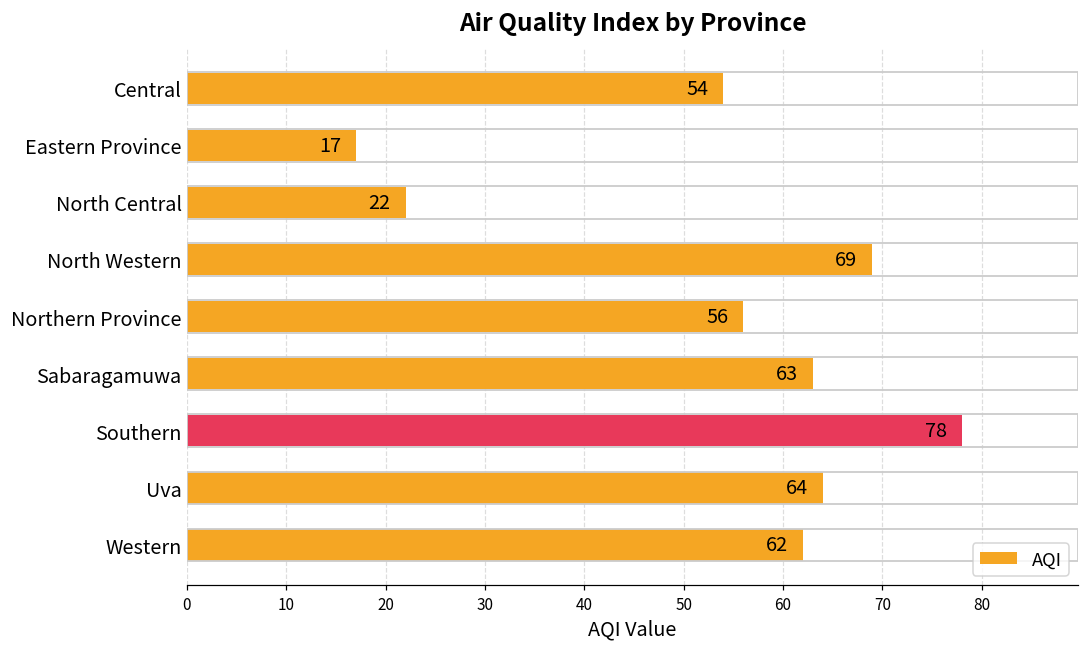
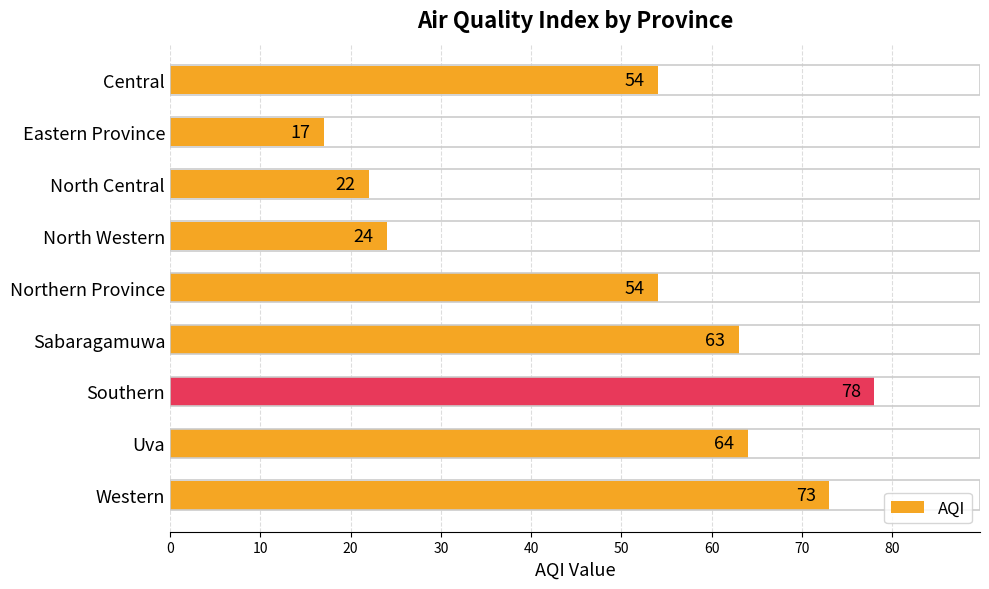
  {
    "Central": 54,
    "Eastern Province": 17,
    "North Central": 22,
-   "North Western": 69,
-   "Northern Province": 56,
+   "North Western": 24,
+   "Northern Province": 54,
    "Sabaragamuwa": 63,
    "Southern": 78,
    "Uva": 64,
-   "Western": 62
+   "Western": 73
  }
